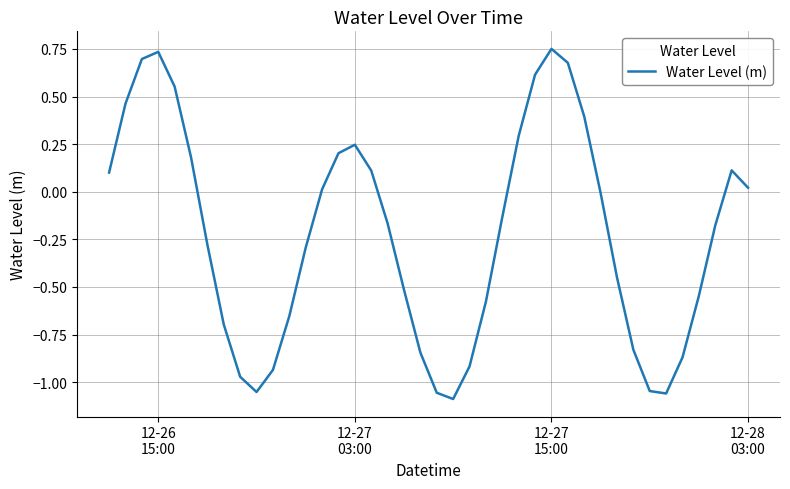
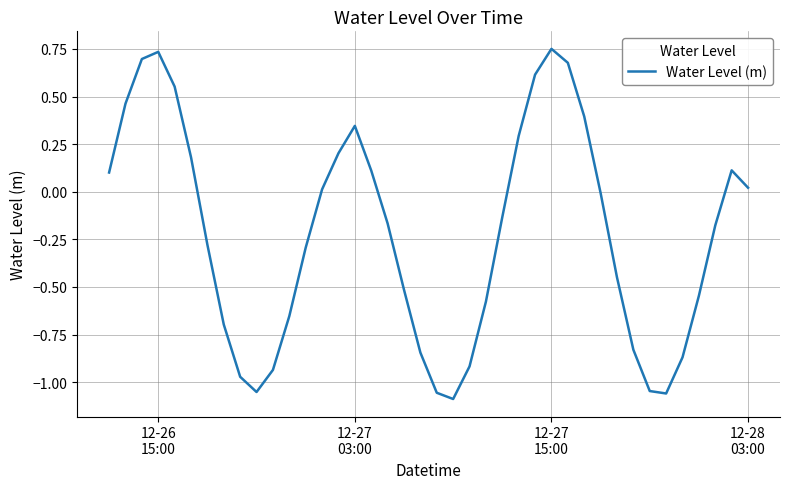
  {
    "12-26 15:00": 0.73,
-   "12-27 03:00": 0.25,
+   "12-27 03:00": 0.35,
    "12-27 15:00": 0.75,
    "12-28 03:00": 0.02
  }
